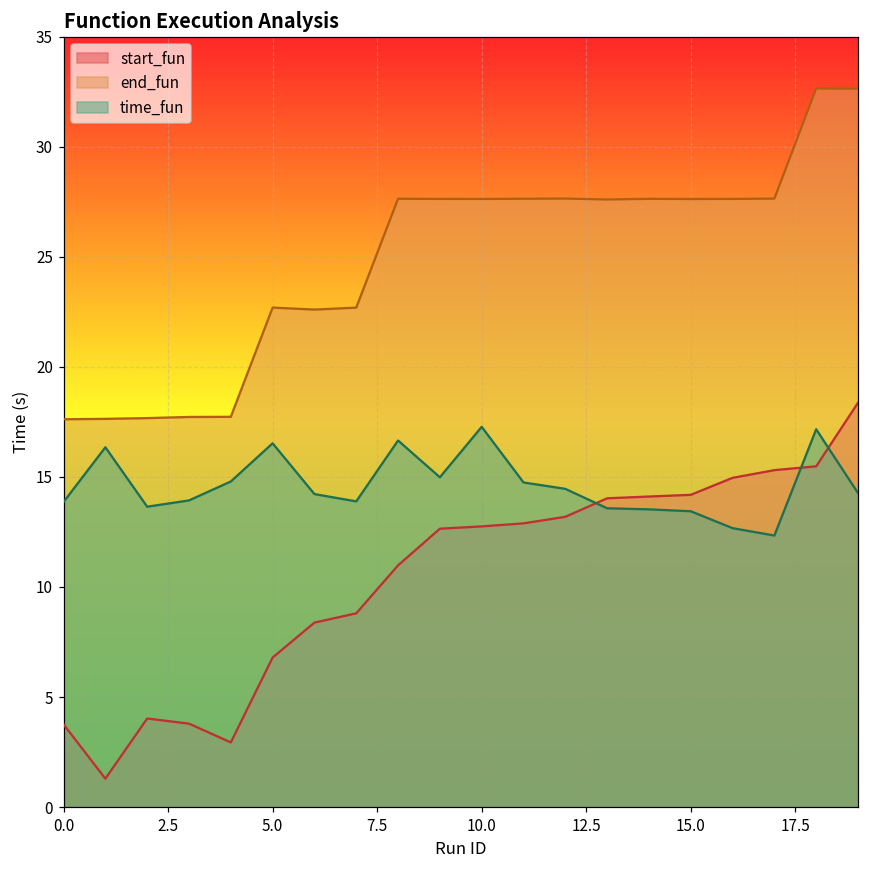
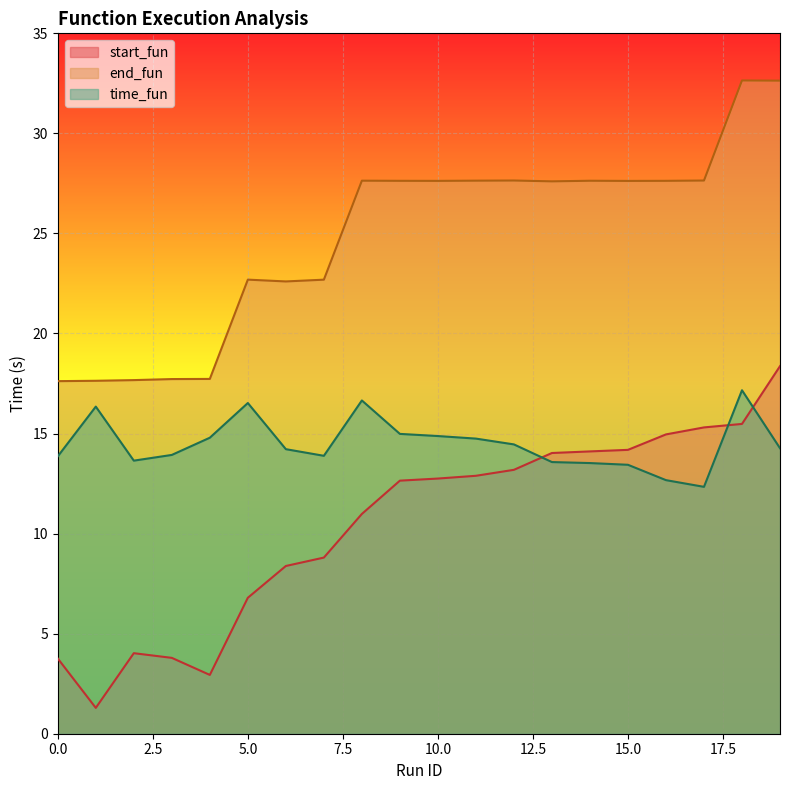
  {
    "time_fun": {
      "0.0": 13.9,
      "5.0": 16.5,
-     "10.0": 17.3,
+     "10.0": 14.9,
      "15.0": 13.4
    }
  }
